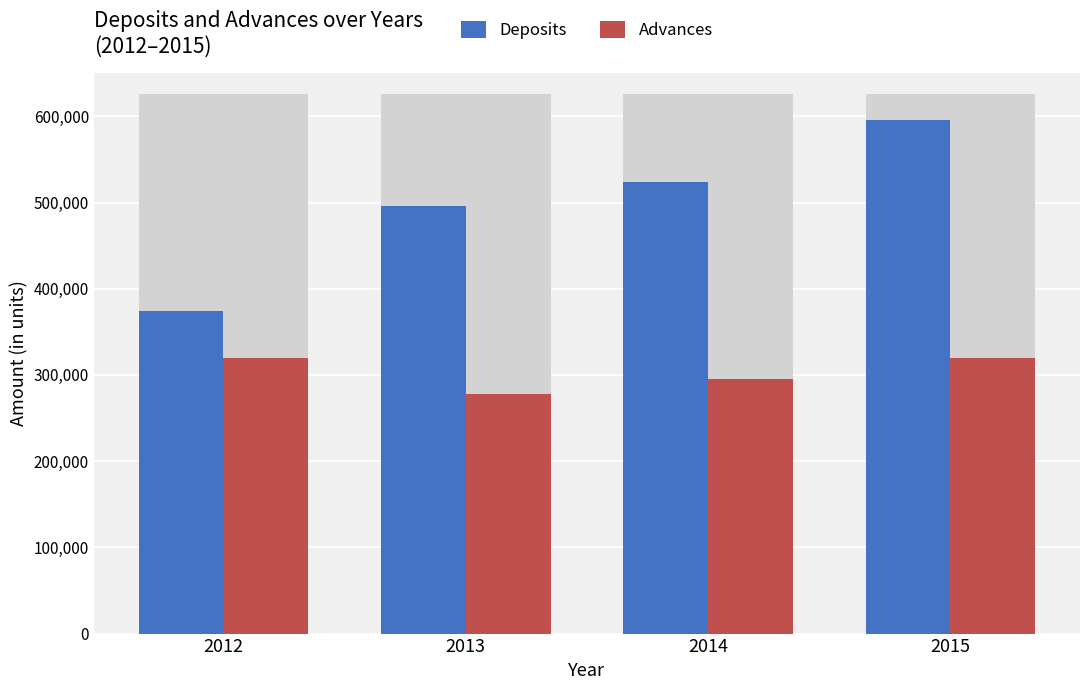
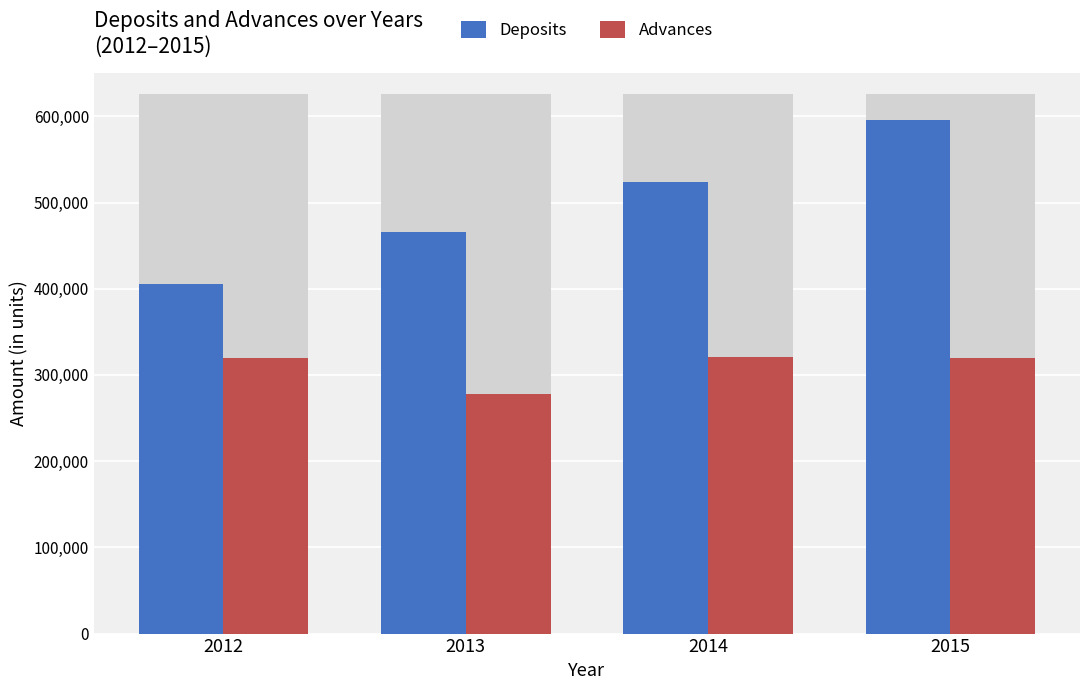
  {
    "Deposits": {
-     "2012": "370,000",
-     "2013": "500,000"
+     "2012": "410,000",
+     "2013": "470,000"
    },
    "Advances": {
-     "2014": "300,000"
+     "2014": "320,000"
    }
  }
